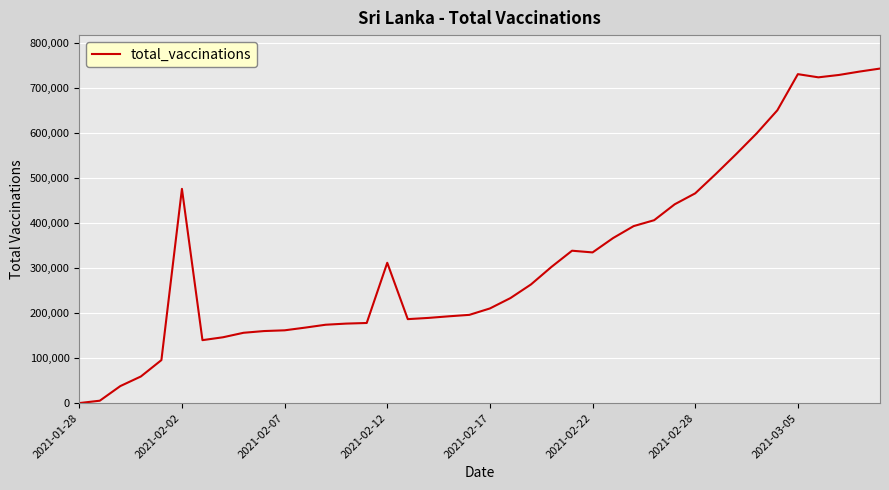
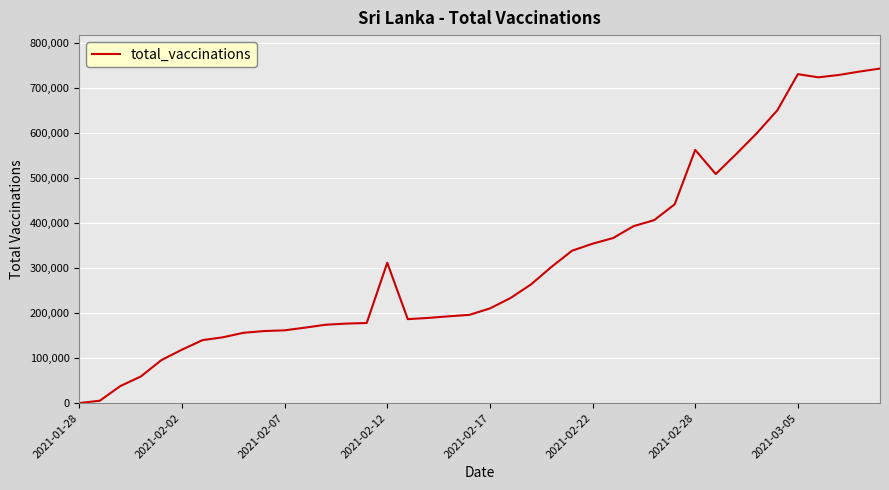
  {
    "2021-01-28": "0",
-   "2021-02-02": "480,000",
+   "2021-02-02": "120,000",
    "2021-02-07": "160,000",
    "2021-02-12": "310,000",
    "2021-02-17": "210,000",
-   "2021-02-22": "330,000",
-   "2021-02-28": "470,000",
+   "2021-02-22": "350,000",
+   "2021-02-28": "560,000",
    "2021-03-05": "730,000"
  }
